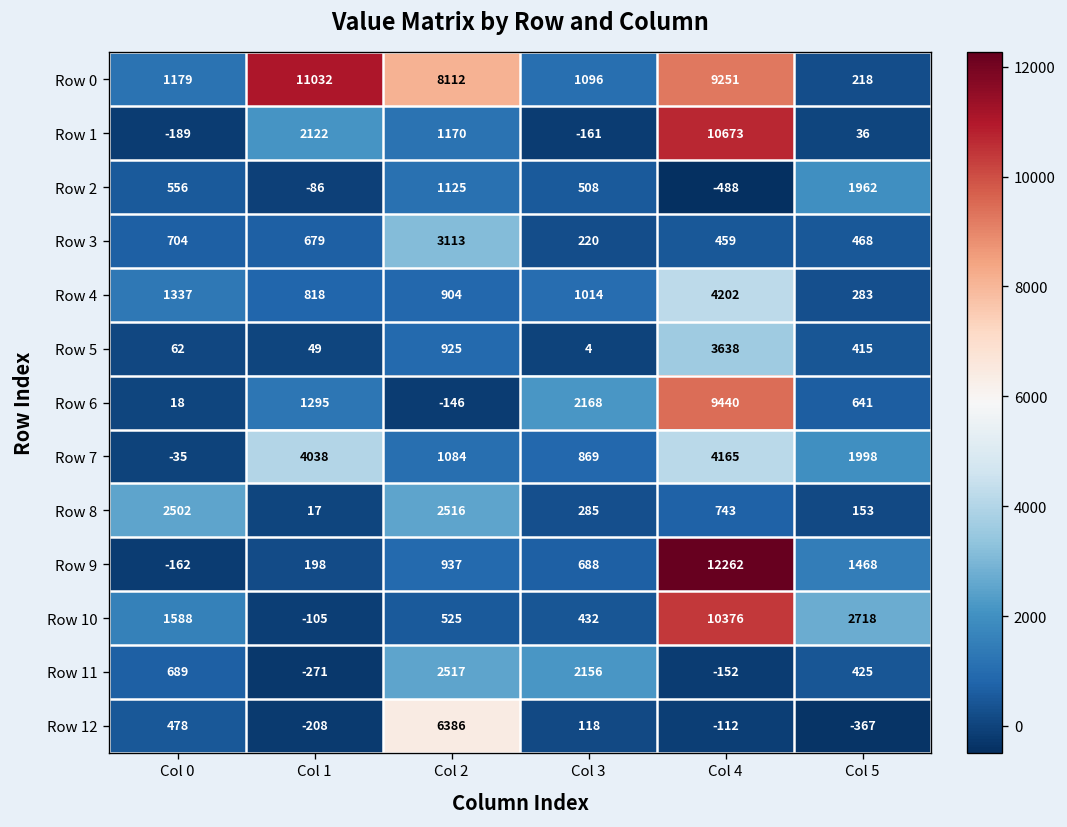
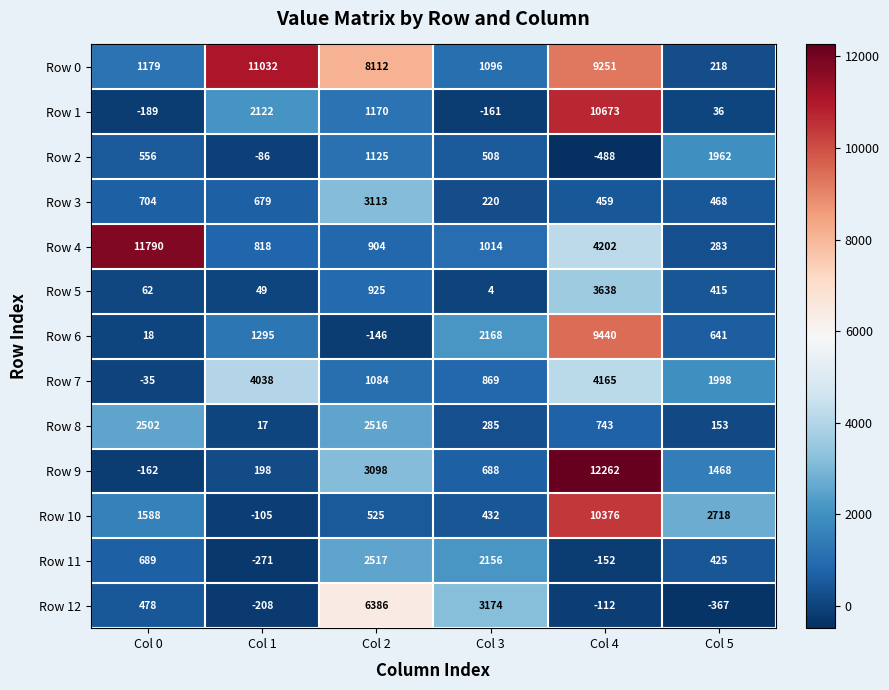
  {
    "Row 0": {
      "Col 0": 1179,
      "Col 1": 11032,
      "Col 2": 8112,
      "Col 3": 1096,
      "Col 4": 9251,
      "Col 5": 218
    },
    "Row 1": {
      "Col 0": -189,
      "Col 1": 2122,
      "Col 2": 1170,
      "Col 3": -161,
      "Col 4": 10673,
      "Col 5": 36
    },
    "Row 2": {
      "Col 0": 556,
      "Col 1": -86,
      "Col 2": 1125,
      "Col 3": 508,
      "Col 4": -488,
      "Col 5": 1962
    },
    "Row 3": {
      "Col 0": 704,
      "Col 1": 679,
      "Col 2": 3113,
      "Col 3": 220,
      "Col 4": 459,
      "Col 5": 468
    },
    "Row 4": {
-     "Col 0": 1337,
+     "Col 0": 11790,
      "Col 1": 818,
      "Col 2": 904,
      "Col 3": 1014,
      "Col 4": 4202,
      "Col 5": 283
    },
    "Row 5": {
      "Col 0": 62,
      "Col 1": 49,
      "Col 2": 925,
      "Col 3": 4,
      "Col 4": 3638,
      "Col 5": 415
    },
    "Row 6": {
      "Col 0": 18,
      "Col 1": 1295,
      "Col 2": -146,
      "Col 3": 2168,
      "Col 4": 9440,
      "Col 5": 641
    },
    "Row 7": {
      "Col 0": -35,
      "Col 1": 4038,
      "Col 2": 1084,
      "Col 3": 869,
      "Col 4": 4165,
      "Col 5": 1998
    },
    "Row 8": {
      "Col 0": 2502,
      "Col 1": 17,
      "Col 2": 2516,
      "Col 3": 285,
      "Col 4": 743,
      "Col 5": 153
    },
    "Row 9": {
      "Col 0": -162,
      "Col 1": 198,
-     "Col 2": 937,
+     "Col 2": 3098,
      "Col 3": 688,
      "Col 4": 12262,
      "Col 5": 1468
    },
    "Row 10": {
      "Col 0": 1588,
      "Col 1": -105,
      "Col 2": 525,
      "Col 3": 432,
      "Col 4": 10376,
      "Col 5": 2718
    },
    "Row 11": {
      "Col 0": 689,
      "Col 1": -271,
      "Col 2": 2517,
      "Col 3": 2156,
      "Col 4": -152,
      "Col 5": 425
    },
    "Row 12": {
      "Col 0": 478,
      "Col 1": -208,
      "Col 2": 6386,
-     "Col 3": 118,
+     "Col 3": 3174,
      "Col 4": -112,
      "Col 5": -367
    }
  }
